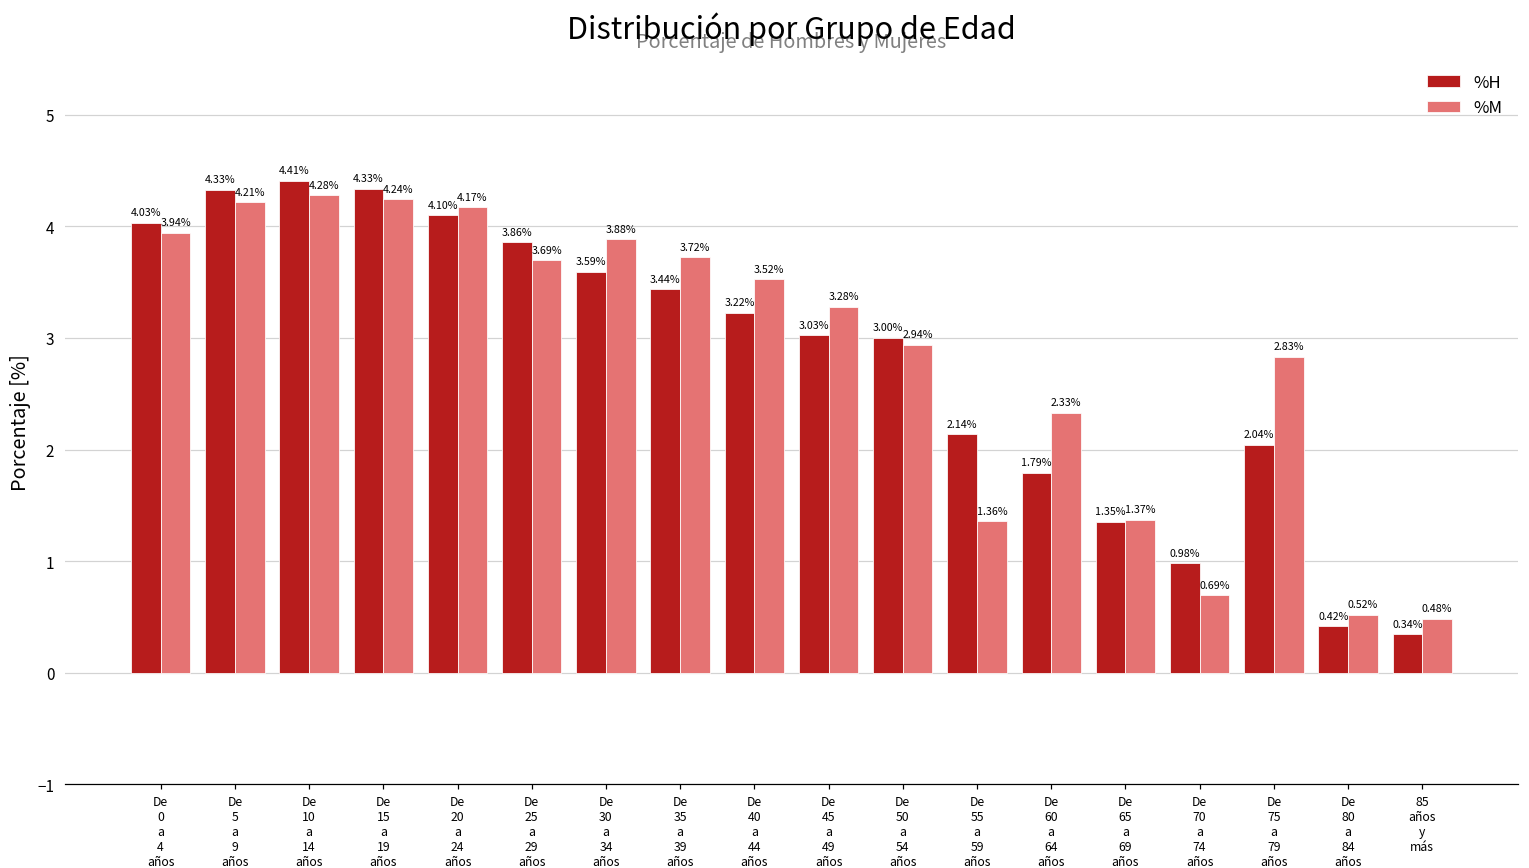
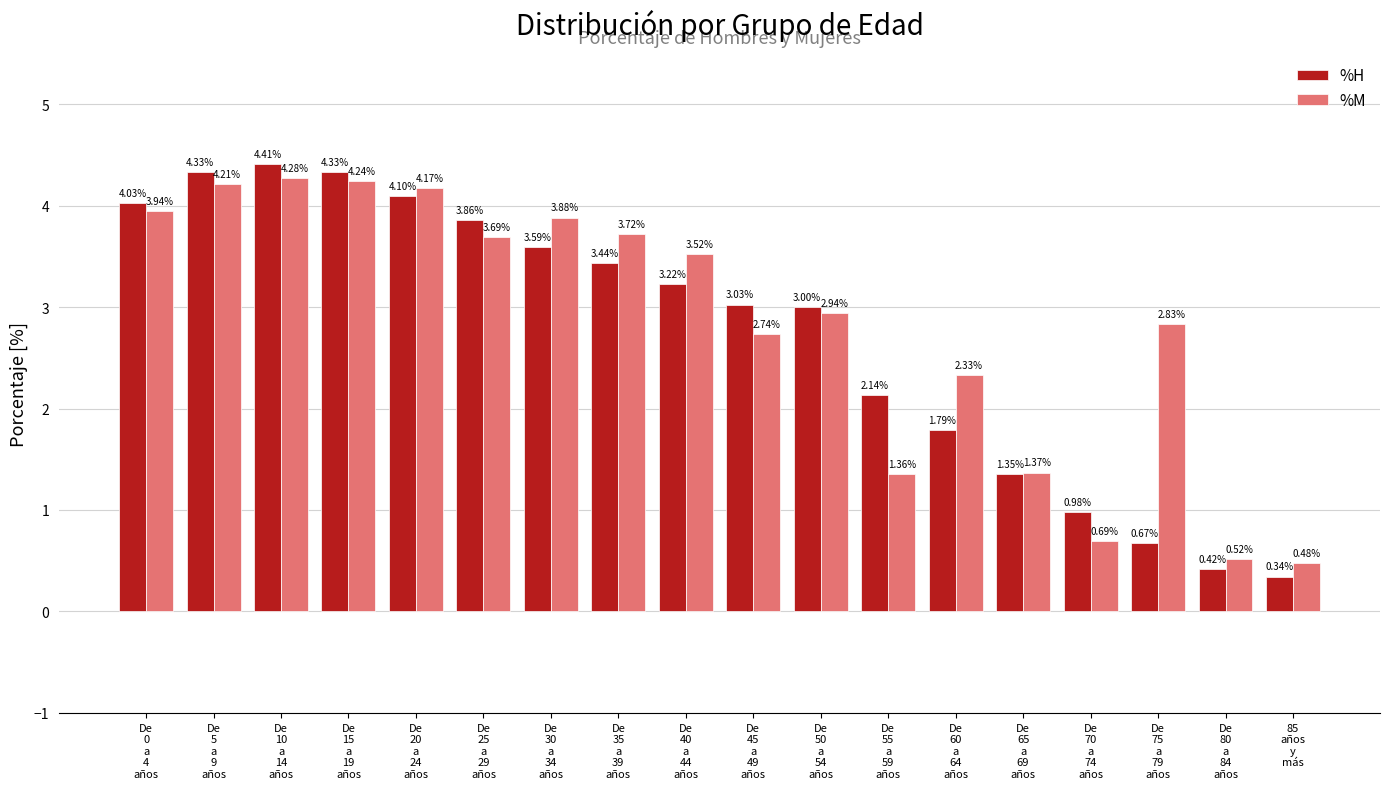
  {
    "%H": {
      "De 0 a 4 años": "4.03%",
      "De 5 a 9 años": "4.33%",
      "De 10 a 14 años": "4.41%",
      "De 15 a 19 años": "4.33%",
      "De 20 a 24 años": "4.10%",
      "De 25 a 29 años": "3.86%",
      "De 30 a 34 años": "3.59%",
      "De 35 a 39 años": "3.44%",
      "De 40 a 44 años": "3.22%",
      "De 45 a 49 años": "3.03%",
      "De 50 a 54 años": "3.00%",
      "De 55 a 59 años": "2.14%",
      "De 60 a 64 años": "1.79%",
      "De 65 a 69 años": "1.35%",
      "De 70 a 74 años": "0.98%",
-     "De 75 a 79 años": "2.04%",
+     "De 75 a 79 años": "0.67%",
      "De 80 a 84 años": "0.42%",
      "85 años y más": "0.34%"
    },
    "%M": {
      "De 0 a 4 años": "3.94%",
      "De 5 a 9 años": "4.21%",
      "De 10 a 14 años": "4.28%",
      "De 15 a 19 años": "4.24%",
      "De 20 a 24 años": "4.17%",
      "De 25 a 29 años": "3.69%",
      "De 30 a 34 años": "3.88%",
      "De 35 a 39 años": "3.72%",
      "De 40 a 44 años": "3.52%",
-     "De 45 a 49 años": "3.28%",
+     "De 45 a 49 años": "2.74%",
      "De 50 a 54 años": "2.94%",
      "De 55 a 59 años": "1.36%",
      "De 60 a 64 años": "2.33%",
      "De 65 a 69 años": "1.37%",
      "De 70 a 74 años": "0.69%",
      "De 75 a 79 años": "2.83%",
      "De 80 a 84 años": "0.52%",
      "85 años y más": "0.48%"
    }
  }
